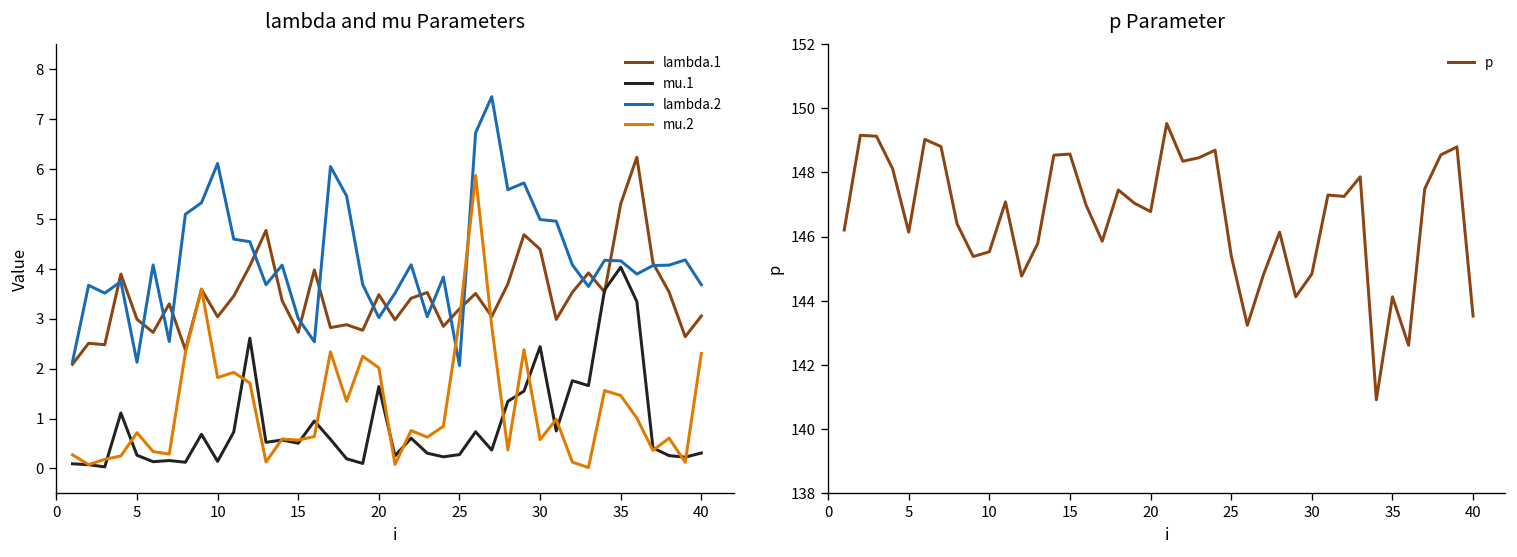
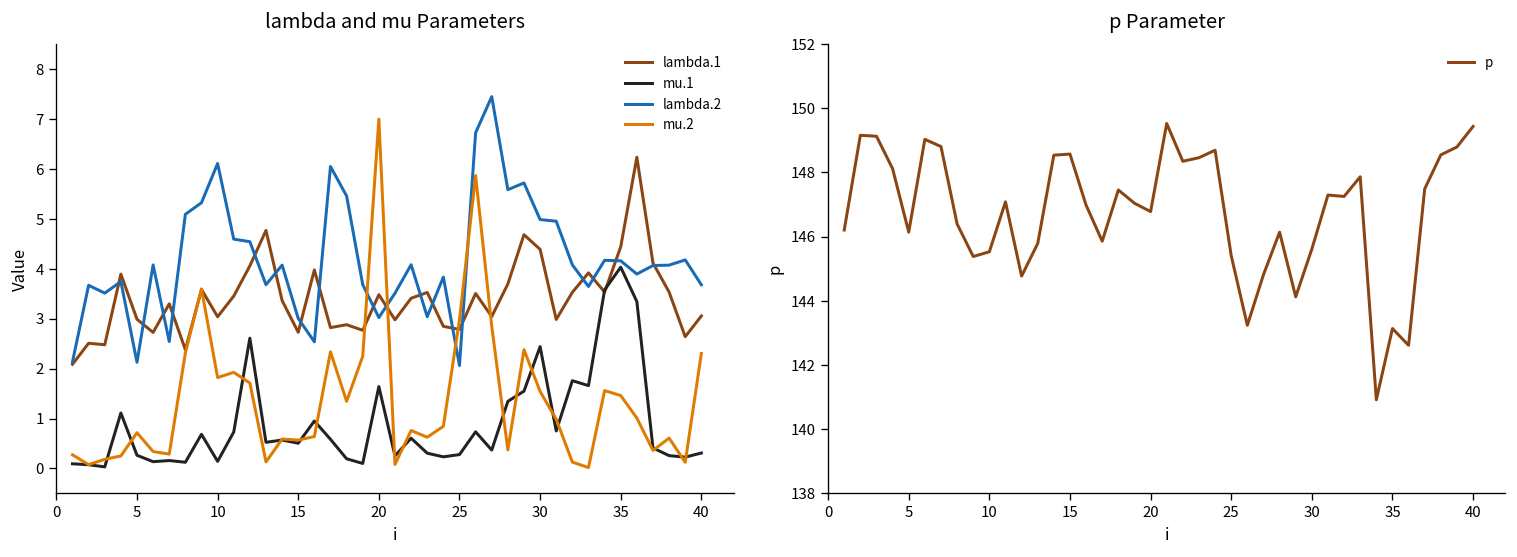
  {
    "lambda and mu Parameters": {
      "lambda.1": {
        "5": 3.0,
        "10": 3.0,
        "15": 2.7,
        "20": 3.5,
-       "25": 3.2,
+       "25": 2.8,
        "30": 4.4,
-       "35": 5.3,
+       "35": 4.4,
        "40": 3.1
      },
      "mu.1": {
        "5": 0.3,
        "10": 0.1,
        "15": 0.5,
        "20": 1.6,
        "25": 0.3,
        "30": 2.4,
        "35": 4.0,
        "40": 0.3
      },
      "lambda.2": {
        "5": 2.1,
        "10": 6.1,
        "15": 3.0,
        "20": 3.0,
        "25": 2.1,
        "30": 5.0,
        "35": 4.2,
        "40": 3.7
      },
      "mu.2": {
        "5": 0.7,
        "10": 1.8,
        "15": 0.6,
-       "20": 2.0,
+       "20": 7.0,
        "25": 3.0,
-       "30": 0.6,
+       "30": 1.5,
        "35": 1.5,
        "40": 2.3
      }
    },
    "p Parameter": {
      "5": 146.1,
      "10": 145.5,
      "15": 148.6,
      "20": 146.8,
      "25": 145.4,
-     "30": 144.8,
-     "35": 144.1,
-     "40": 143.5
+     "30": 145.6,
+     "35": 143.1,
+     "40": 149.4
    }
  }
